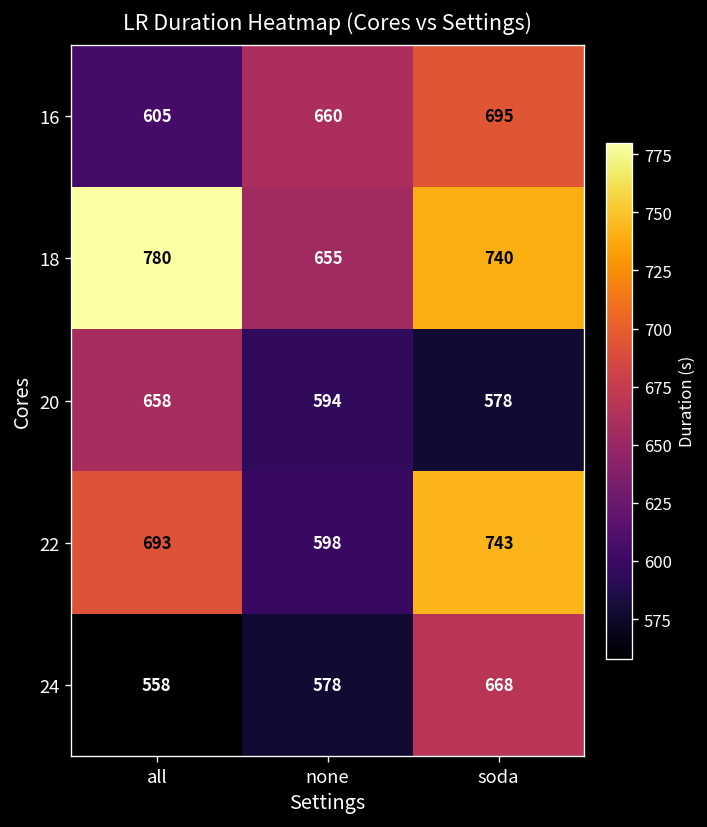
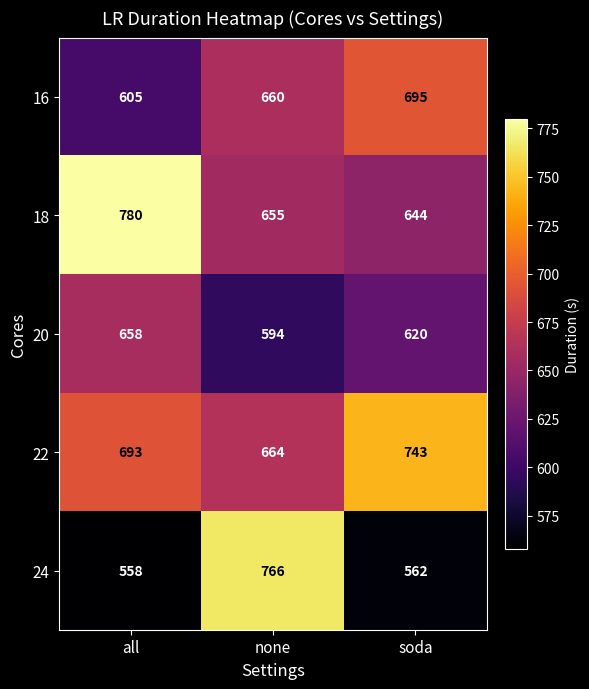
  {
    "16": {
      "all": 605,
      "none": 660,
      "soda": 695
    },
    "18": {
      "all": 780,
      "none": 655,
-     "soda": 740
+     "soda": 644
    },
    "20": {
      "all": 658,
      "none": 594,
-     "soda": 578
+     "soda": 620
    },
    "22": {
      "all": 693,
-     "none": 598,
+     "none": 664,
      "soda": 743
    },
    "24": {
      "all": 558,
-     "none": 578,
-     "soda": 668
+     "none": 766,
+     "soda": 562
    }
  }
